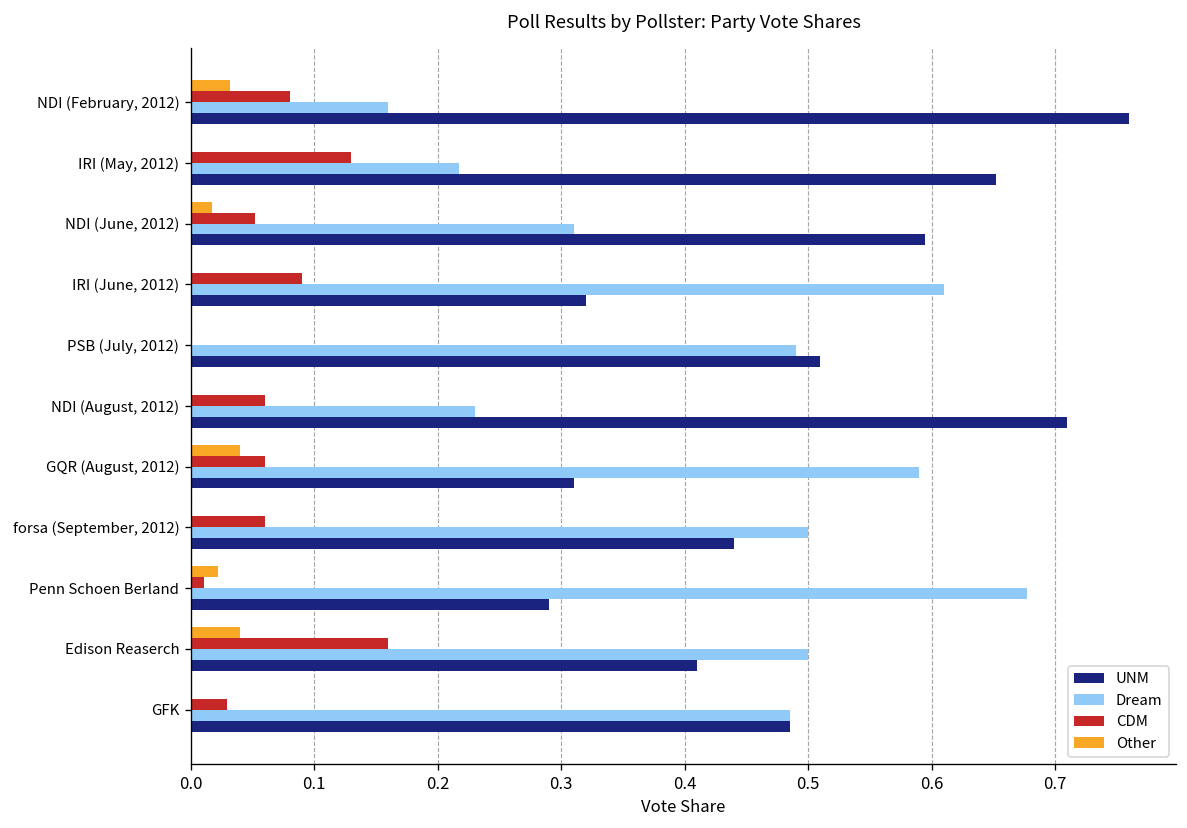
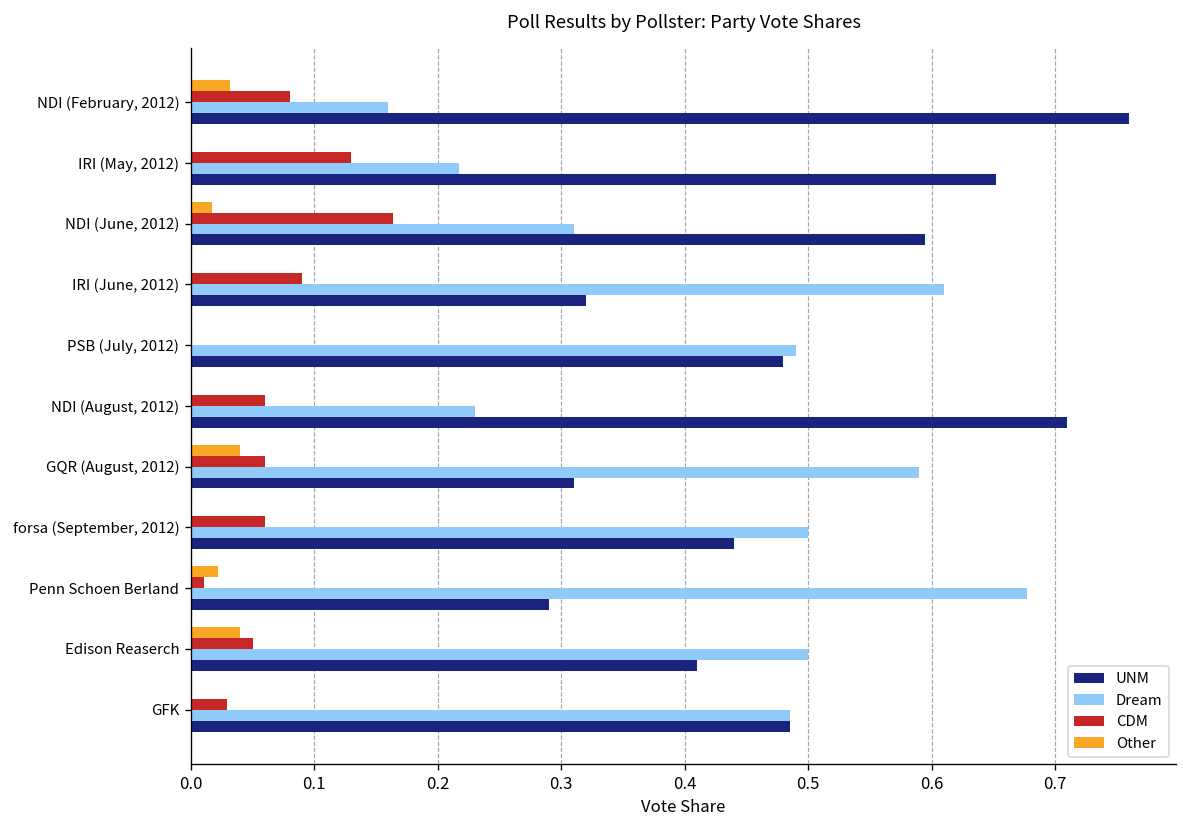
  {
    "UNM": {
      "NDI (February, 2012)": 0.76,
      "IRI (May, 2012)": 0.65,
      "NDI (June, 2012)": 0.595,
      "IRI (June, 2012)": 0.32,
-     "PSB (July, 2012)": 0.51,
+     "PSB (July, 2012)": 0.48,
      "NDI (August, 2012)": 0.71,
      "GQR (August, 2012)": 0.31,
      "forsa (September, 2012)": 0.44,
      "Penn Schoen Berland": 0.29,
      "Edison Reaserch": 0.41,
      "GFK": 0.485
    },
    "Dream": {
      "NDI (February, 2012)": 0.160,
      "IRI (May, 2012)": 0.217,
      "NDI (June, 2012)": 0.310,
      "IRI (June, 2012)": 0.610,
      "PSB (July, 2012)": 0.490,
      "NDI (August, 2012)": 0.230,
      "GQR (August, 2012)": 0.590,
      "forsa (September, 2012)": 0.500,
      "Penn Schoen Berland": 0.677,
      "Edison Reaserch": 0.500,
      "GFK": 0.485
    },
    "CDM": {
      "NDI (February, 2012)": 0.080,
      "IRI (May, 2012)": 0.130,
-     "NDI (June, 2012)": 0.052,
+     "NDI (June, 2012)": 0.164,
      "IRI (June, 2012)": 0.090,
      "PSB (July, 2012)": 0.000,
      "NDI (August, 2012)": 0.060,
      "GQR (August, 2012)": 0.060,
      "forsa (September, 2012)": 0.060,
      "Penn Schoen Berland": 0.011,
-     "Edison Reaserch": 0.16,
+     "Edison Reaserch": 0.05,
      "GFK": 0.029
    },
    "Other": {
      "NDI (February, 2012)": 0.032,
      "IRI (May, 2012)": 0.000,
      "NDI (June, 2012)": 0.017,
      "IRI (June, 2012)": 0.000,
      "PSB (July, 2012)": 0.000,
      "NDI (August, 2012)": 0.000,
      "GQR (August, 2012)": 0.040,
      "forsa (September, 2012)": 0.000,
      "Penn Schoen Berland": 0.022,
      "Edison Reaserch": 0.040,
      "GFK": 0.000
    }
  }
